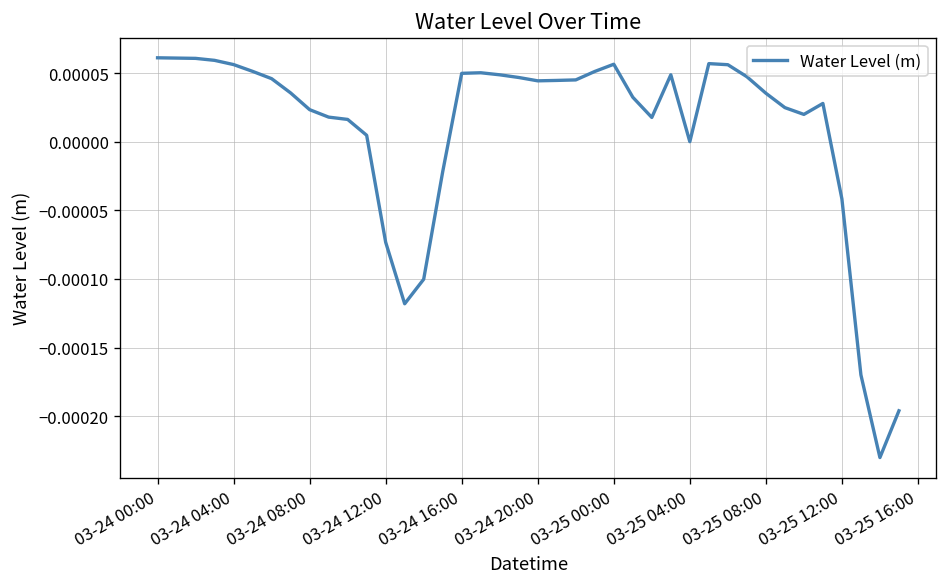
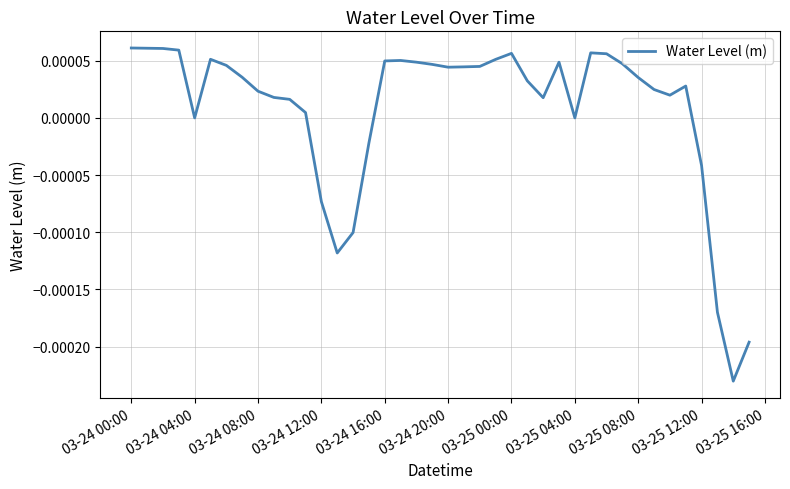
  {
    "03-24 00:00": 0.000061,
-   "03-24 04:00": 0.0001,
+   "03-24 04:00": 0.0000,
    "03-24 08:00": 0.000023,
    "03-24 12:00": -0.000073,
    "03-24 16:00": 0.000050,
    "03-24 20:00": 0.000044,
    "03-25 00:00": 0.000056,
    "03-25 04:00": 0.0000,
    "03-25 08:00": 0.000035,
    "03-25 12:00": -0.000042
  }
